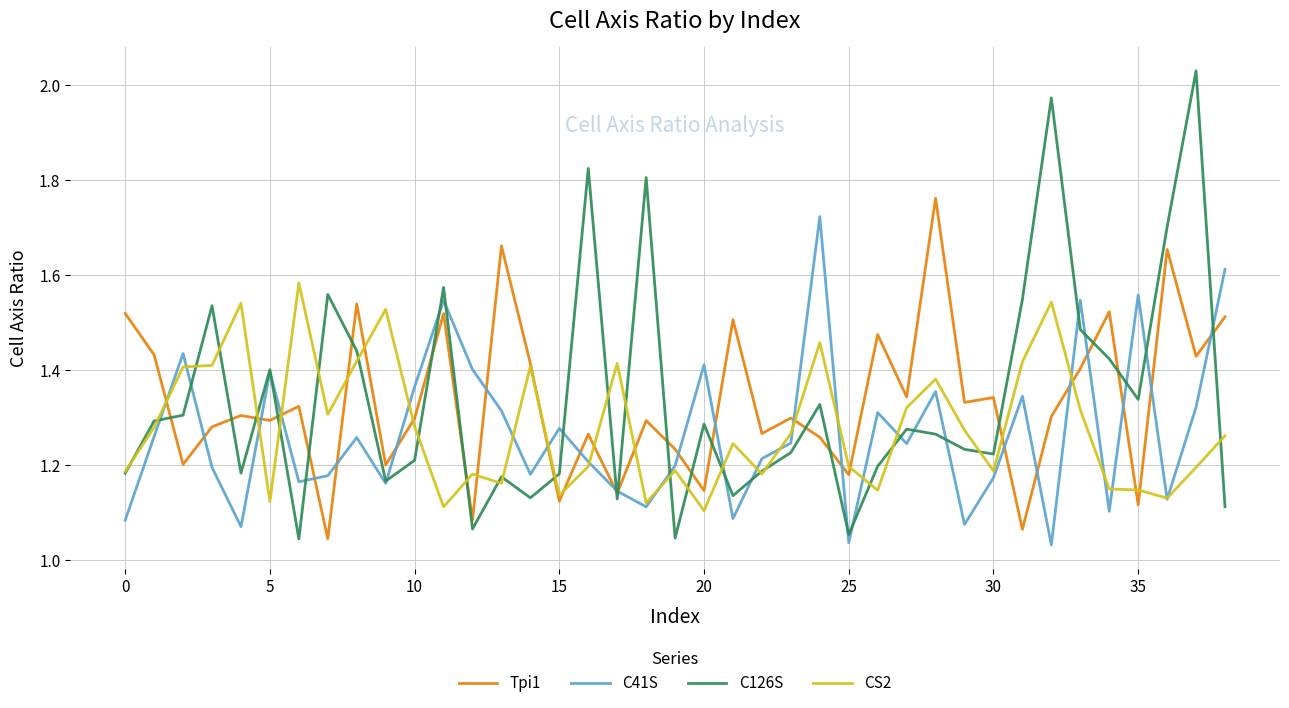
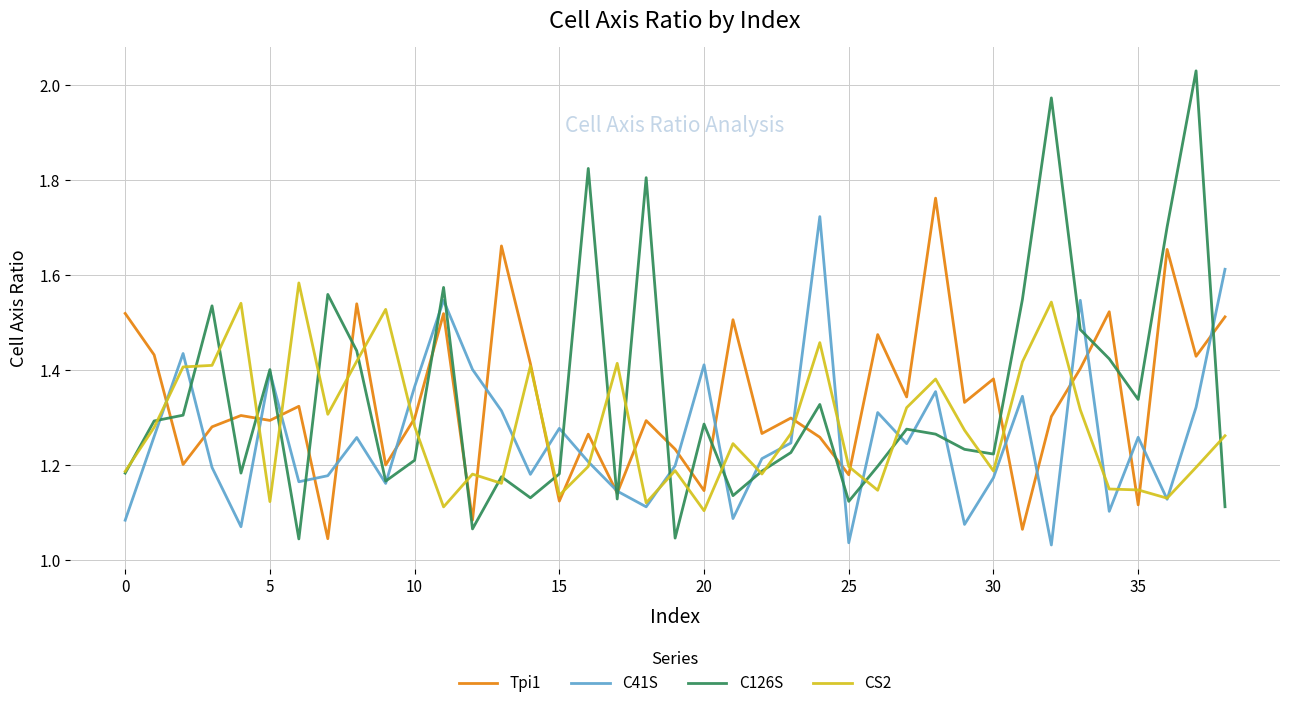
  {
    "Tpi1": {
      "0": 1.52,
      "5": 1.29,
      "10": 1.30,
      "15": 1.12,
      "20": 1.15,
      "25": 1.18,
-     "30": 1.34,
+     "30": 1.38,
      "35": 1.12
    },
    "C41S": {
      "0": 1.08,
      "10": 1.37,
      "15": 1.28,
      "20": 1.41,
      "25": 1.04,
      "30": 1.17,
-     "35": 1.56
+     "35": 1.26
    },
    "C126S": {
      "10": 1.21,
      "15": 1.18,
      "20": 1.29,
-     "25": 1.05,
+     "25": 1.12,
      "30": 1.22,
      "35": 1.34
    },
    "CS2": {
      "5": 1.12,
      "10": 1.28,
      "15": 1.14,
      "20": 1.10,
      "25": 1.20,
      "30": 1.19,
      "35": 1.15
    }
  }
